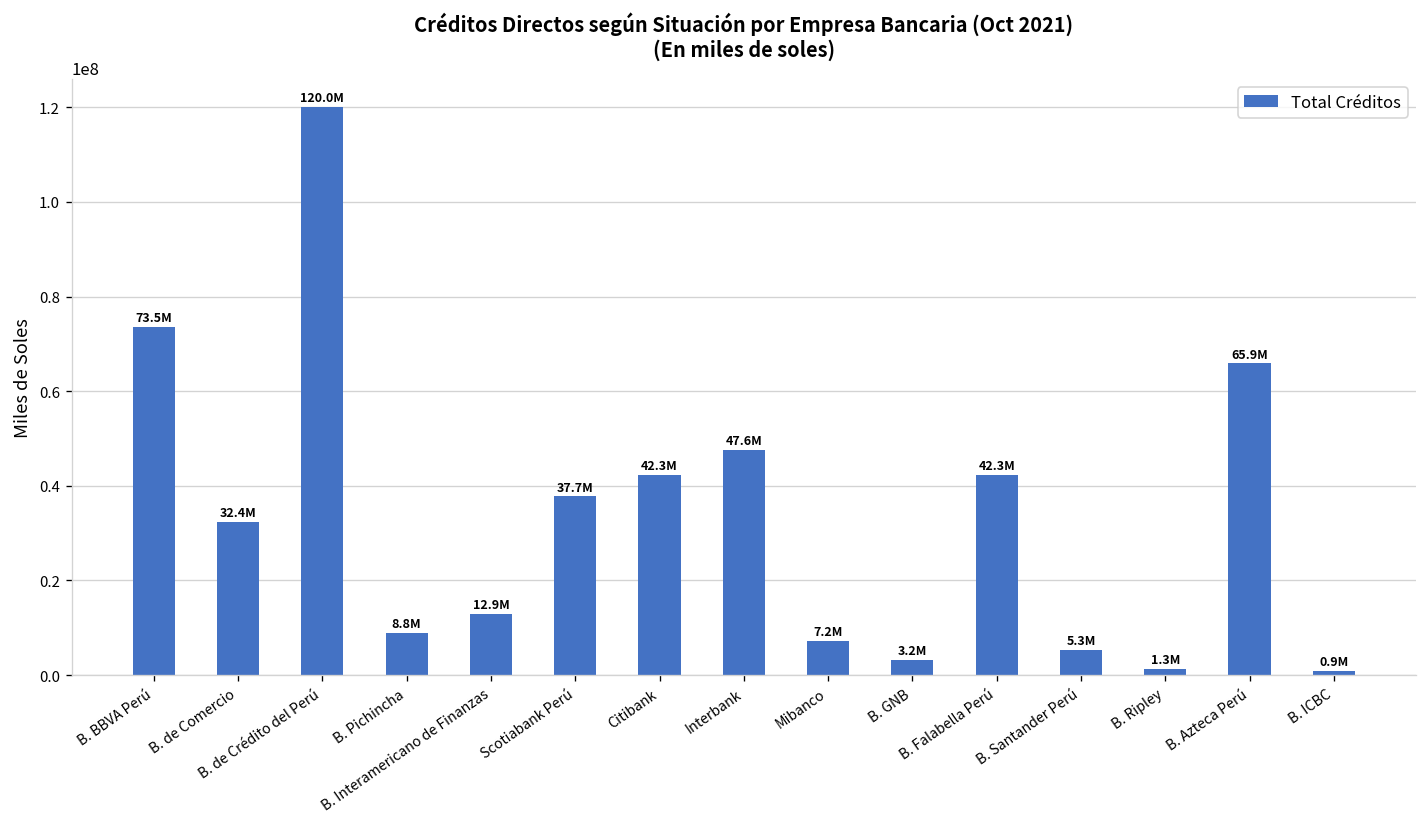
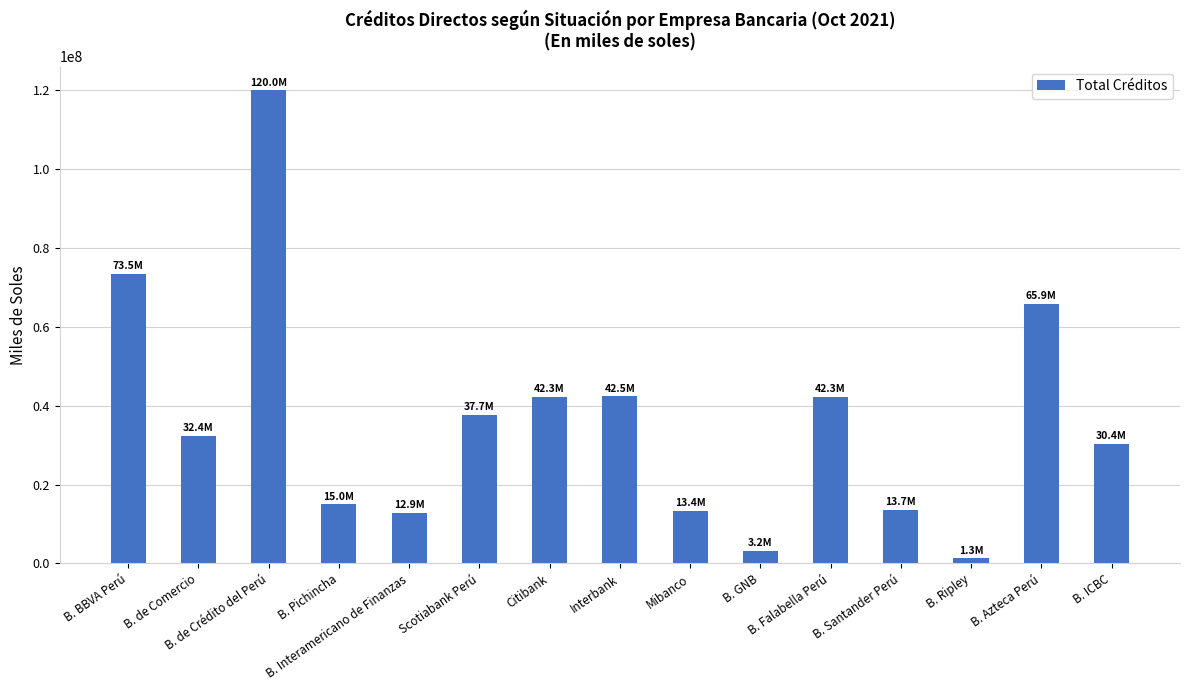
  {
    "B. BBVA Perú": "73.5M",
    "B. de Comercio": "32.4M",
    "B. de Crédito del Perú": "120.0M",
-   "B. Pichincha": "8.8M",
+   "B. Pichincha": "15.0M",
    "B. Interamericano de Finanzas": "12.9M",
    "Scotiabank Perú": "37.7M",
    "Citibank": "42.3M",
-   "Interbank": "47.6M",
-   "Mibanco": "7.2M",
+   "Interbank": "42.5M",
+   "Mibanco": "13.4M",
    "B. GNB": "3.2M",
    "B. Falabella Perú": "42.3M",
-   "B. Santander Perú": "5.3M",
+   "B. Santander Perú": "13.7M",
    "B. Ripley": "1.3M",
    "B. Azteca Perú": "65.9M",
-   "B. ICBC": "0.9M"
+   "B. ICBC": "30.4M"
  }
